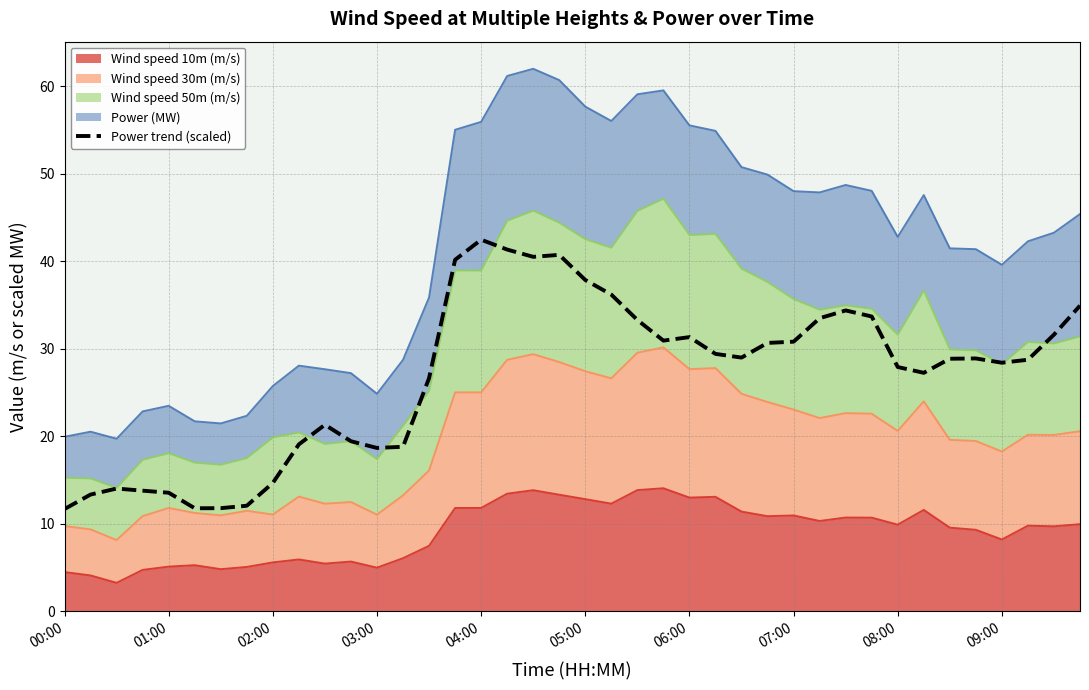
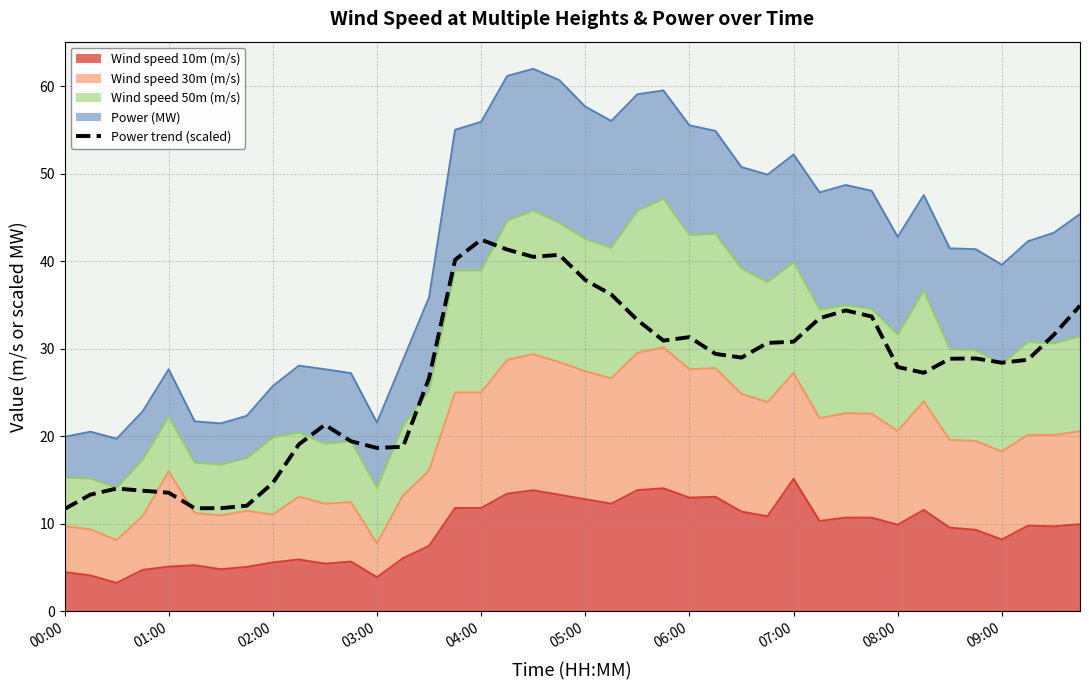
  {
    "Wind speed 10m (m/s)": {
      "00:00": 4,
      "01:00": 5,
      "02:00": 6,
-     "03:00": 5,
+     "03:00": 4,
      "04:00": 12,
      "05:00": 13,
      "06:00": 13,
-     "07:00": 11,
+     "07:00": 15,
      "08:00": 10,
      "09:00": 8
    },
    "Wind speed 30m (m/s)": {
      "00:00": 5,
-     "01:00": 7,
+     "01:00": 11,
      "02:00": 5,
-     "03:00": 6,
+     "03:00": 4,
      "04:00": 13,
      "05:00": 15,
      "06:00": 15,
      "07:00": 12,
      "08:00": 11,
      "09:00": 10
    },
    "Wind speed 50m (m/s)": {
      "00:00": 6,
      "01:00": 6,
      "02:00": 9,
      "03:00": 6,
      "04:00": 14,
      "05:00": 15,
      "06:00": 15,
      "07:00": 13,
      "08:00": 11
    },
    "Power (MW)": {
      "00:00": 5,
      "01:00": 5,
      "02:00": 6,
      "03:00": 7,
      "04:00": 17,
      "05:00": 15,
      "06:00": 13,
      "07:00": 12,
      "08:00": 11,
      "09:00": 11
    },
    "Power trend (scaled)": {
      "00:00": 12,
      "01:00": 14,
      "02:00": 15,
      "03:00": 19,
      "04:00": 42,
      "05:00": 38,
      "06:00": 31,
      "07:00": 31,
      "08:00": 28
    }
  }
